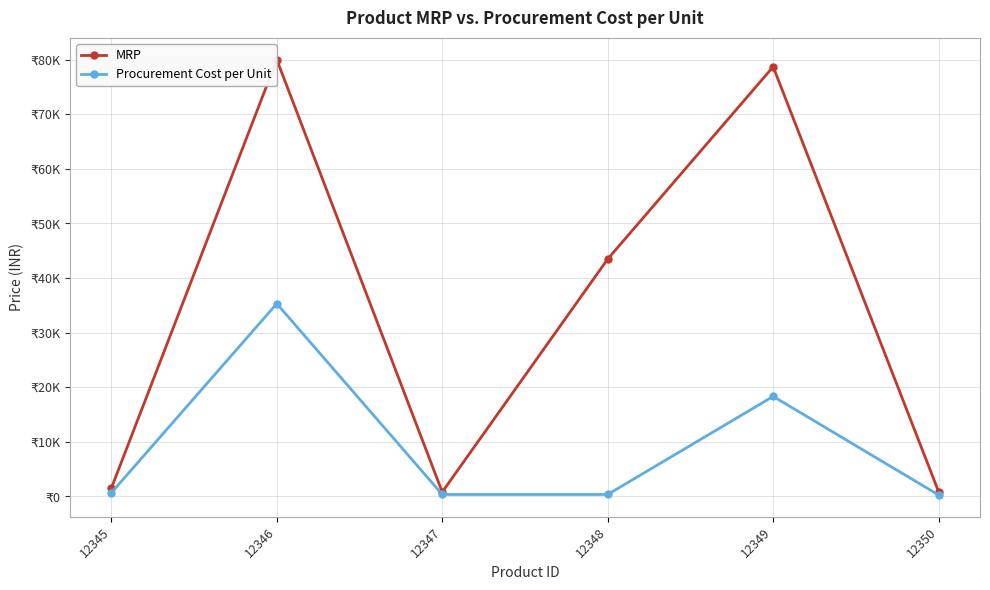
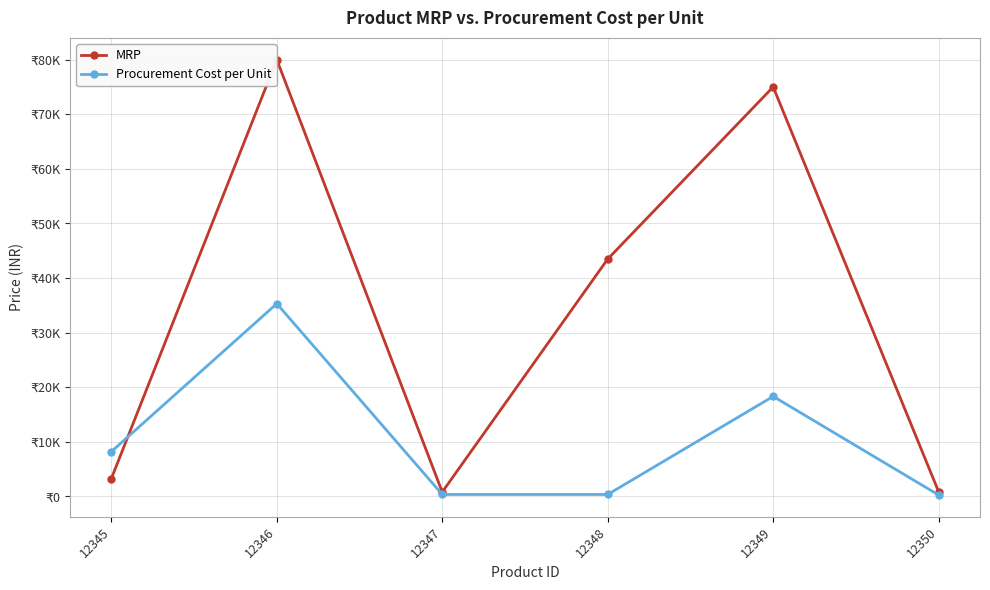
  {
    "MRP": {
-     "12345": "₹2000",
+     "12345": "₹3000",
      "12346": "₹80000",
      "12348": "₹43000",
-     "12349": "₹79000",
+     "12349": "₹75000",
      "12350": "₹1000"
    },
    "Procurement Cost per Unit": {
-     "12345": "₹1000",
+     "12345": "₹8000",
      "12346": "₹35000",
      "12348": "₹0",
      "12349": "₹18000",
      "12350": "₹0"
    }
  }
